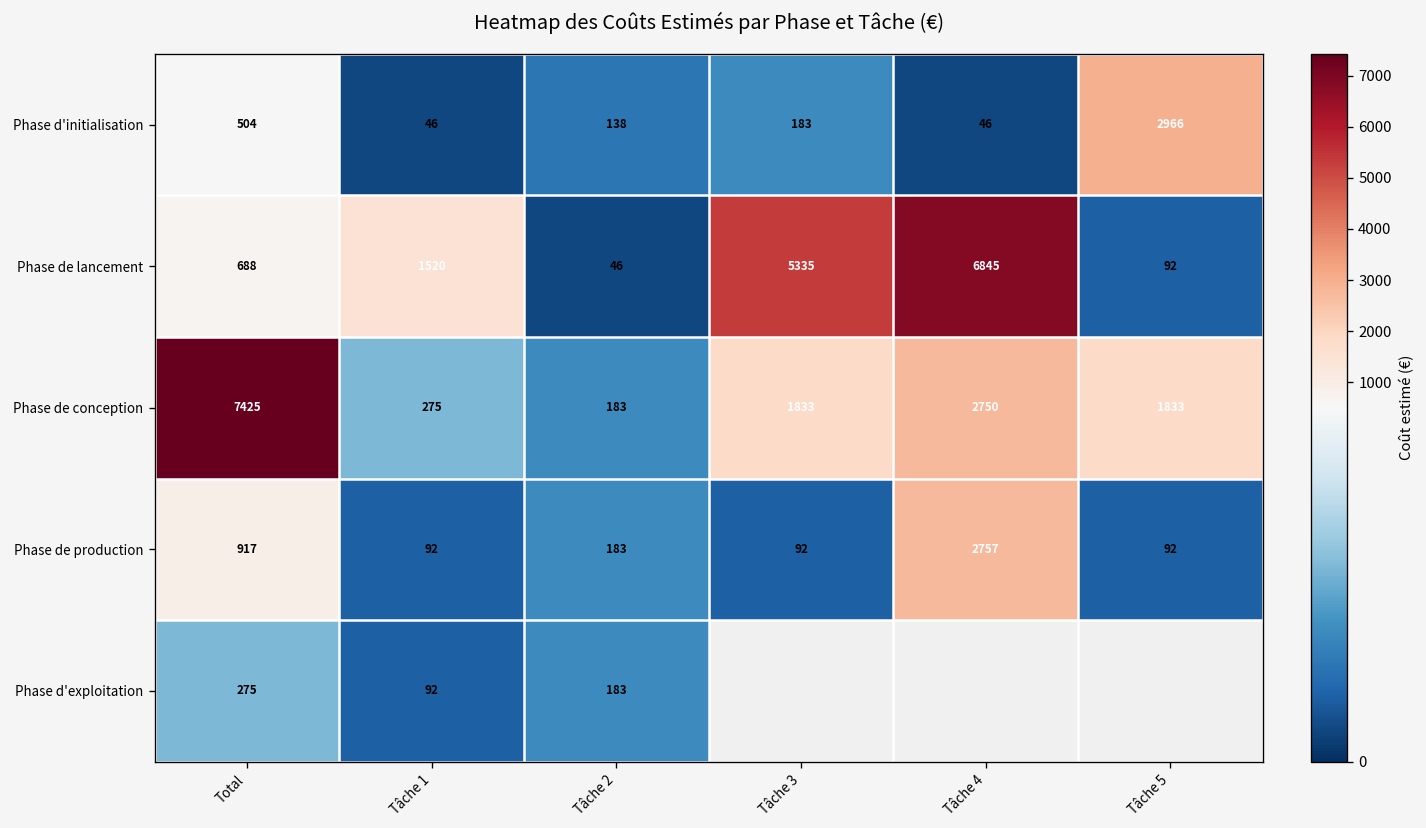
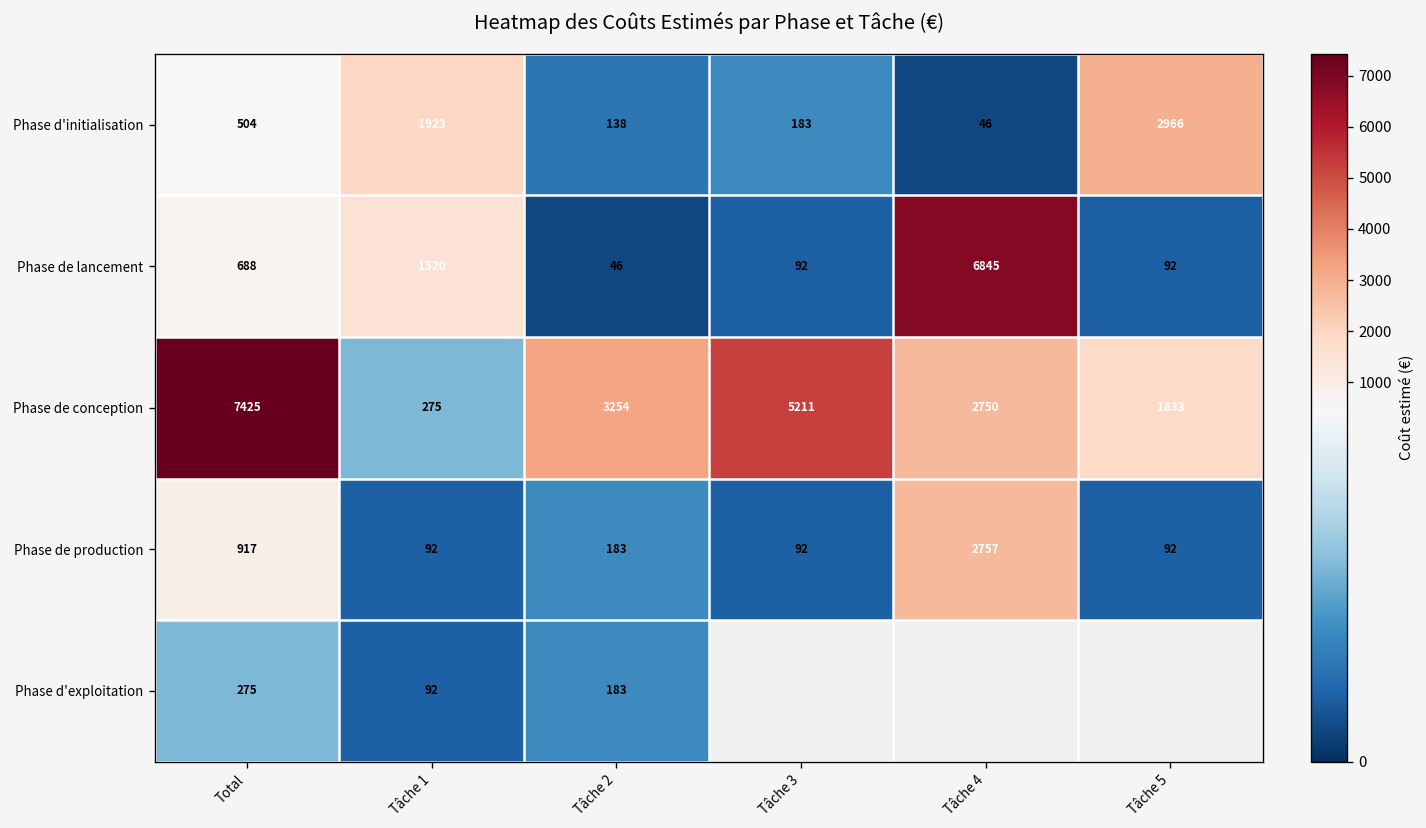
  {
    "Phase d'initialisation": {
      "Total": 504,
-     "Tâche 1": 46,
+     "Tâche 1": 1923,
      "Tâche 2": 138,
      "Tâche 3": 183,
      "Tâche 4": 46,
      "Tâche 5": 2966
    },
    "Phase de lancement": {
      "Total": 688,
      "Tâche 2": 46,
-     "Tâche 3": 5335,
+     "Tâche 3": 92,
      "Tâche 4": 6845,
      "Tâche 5": 92
    },
    "Phase de conception": {
      "Total": 7425,
      "Tâche 1": 275,
-     "Tâche 2": 183,
-     "Tâche 3": 1833,
+     "Tâche 2": 3254,
+     "Tâche 3": 5211,
      "Tâche 4": 2750,
      "Tâche 5": 1833
    },
    "Phase de production": {
      "Total": 917,
      "Tâche 1": 92,
      "Tâche 2": 183,
      "Tâche 3": 92,
      "Tâche 4": 2757,
      "Tâche 5": 92
    },
    "Phase d'exploitation": {
      "Total": 275,
      "Tâche 1": 92,
      "Tâche 2": 183
    }
  }
